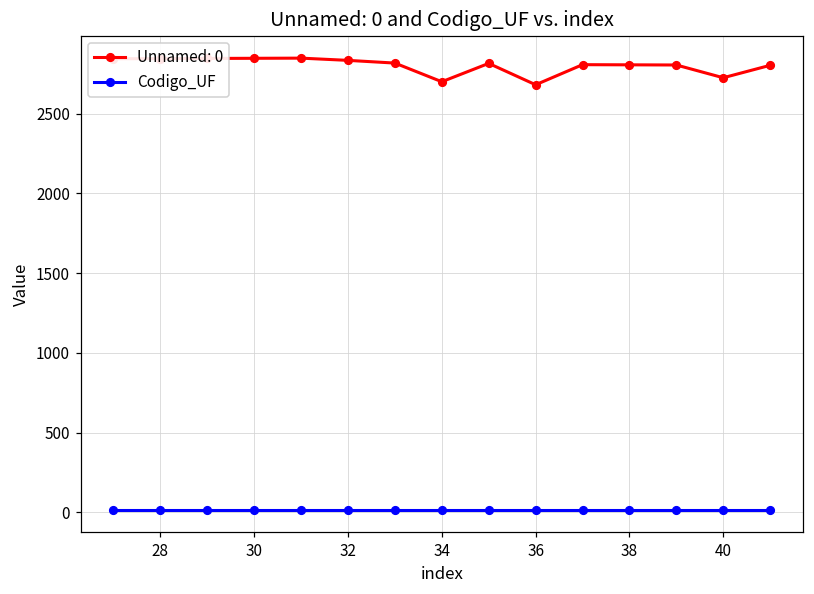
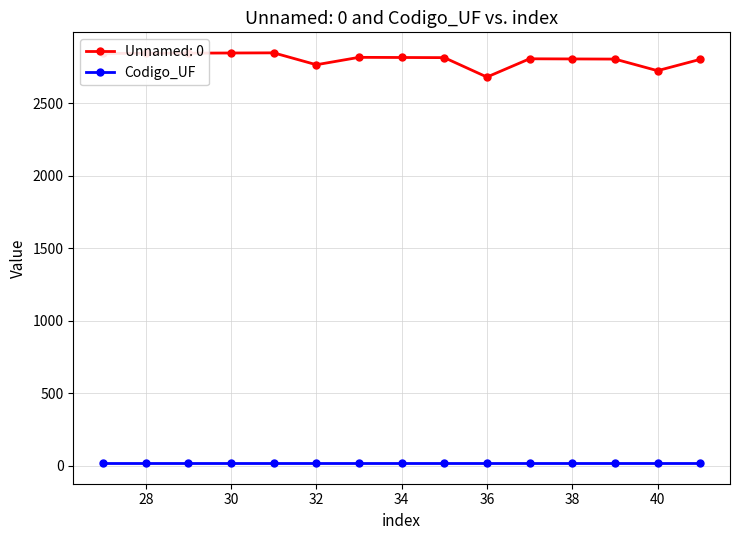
  {
    "Unnamed: 0": {
      "30": 2850,
-     "32": 2830,
-     "34": 2700,
+     "32": 2770,
+     "34": 2820,
      "36": 2680,
      "38": 2810,
      "40": 2730
    },
    "Codigo_UF": {
      "28": 20,
      "30": 20,
      "32": 20,
      "34": 20,
      "36": 20,
      "38": 20,
      "40": 20
    }
  }
